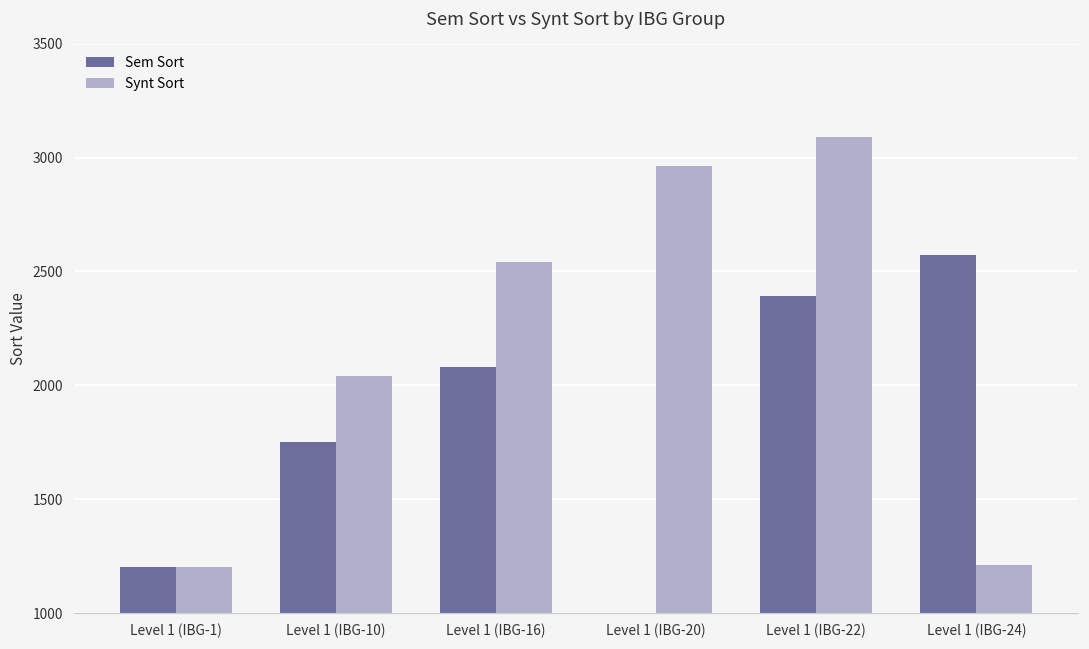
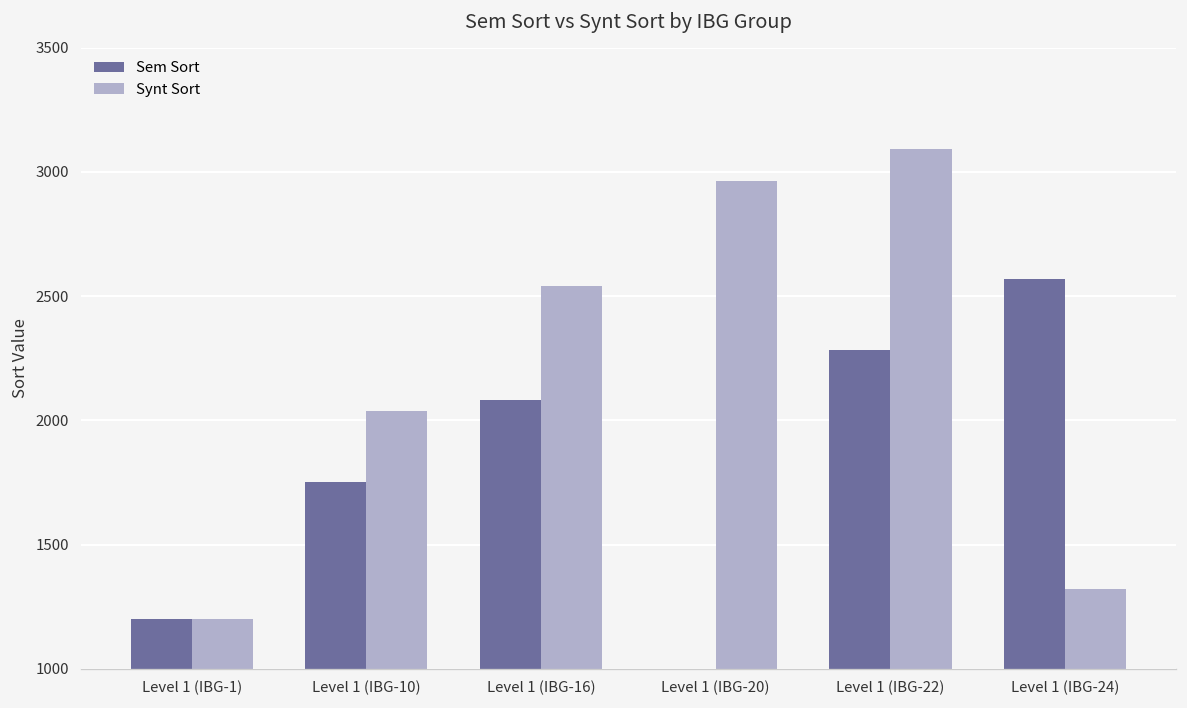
  {
    "Sem Sort": {
      "Level 1 (IBG-1)": 1200,
      "Level 1 (IBG-10)": 1750,
      "Level 1 (IBG-16)": 2080,
-     "Level 1 (IBG-22)": 2390,
+     "Level 1 (IBG-22)": 2280,
      "Level 1 (IBG-24)": 2570
    },
    "Synt Sort": {
      "Level 1 (IBG-1)": 1200,
      "Level 1 (IBG-10)": 2040,
      "Level 1 (IBG-16)": 2540,
      "Level 1 (IBG-20)": 2960,
      "Level 1 (IBG-22)": 3090,
-     "Level 1 (IBG-24)": 1210
+     "Level 1 (IBG-24)": 1320
    }
  }
